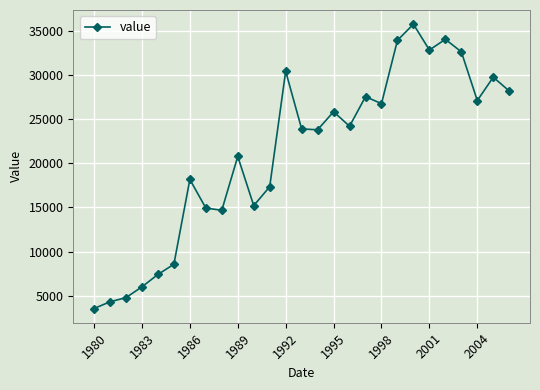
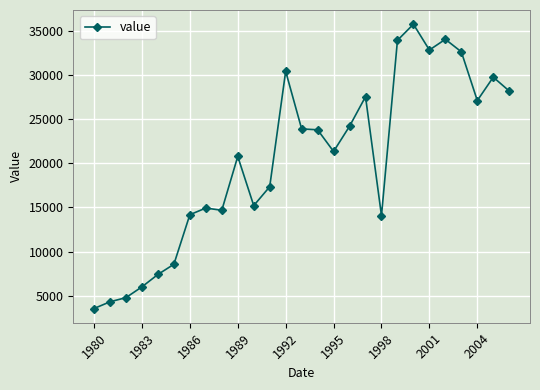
  {
    "1980": 4000,
    "1983": 6000,
-   "1986": 18000,
+   "1986": 14000,
    "1989": 21000,
    "1992": 30000,
-   "1995": 26000,
-   "1998": 27000,
+   "1995": 21000,
+   "1998": 14000,
    "2001": 33000,
    "2004": 27000
  }
